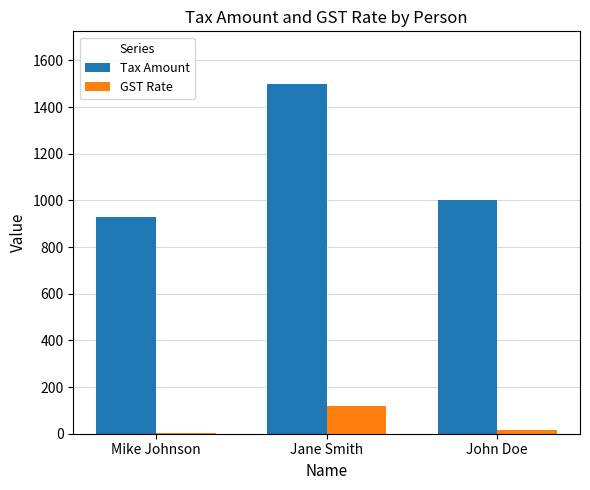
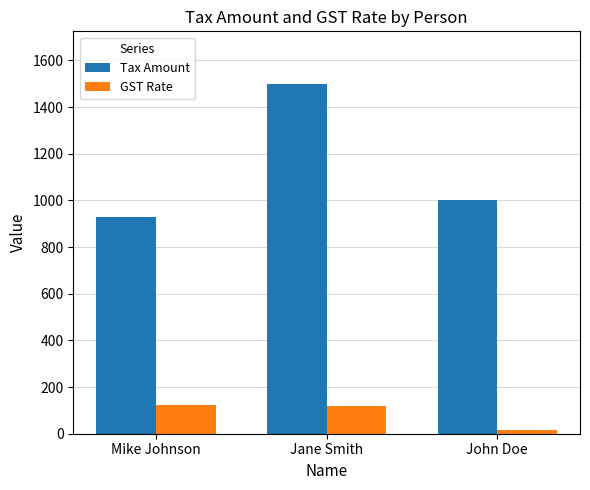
  {
    "Tax Amount": {
      "Mike Johnson": 930,
      "Jane Smith": 1500,
      "John Doe": 1000
    },
    "GST Rate": {
-     "Mike Johnson": 10,
+     "Mike Johnson": 120,
      "Jane Smith": 120,
      "John Doe": 20
    }
  }
